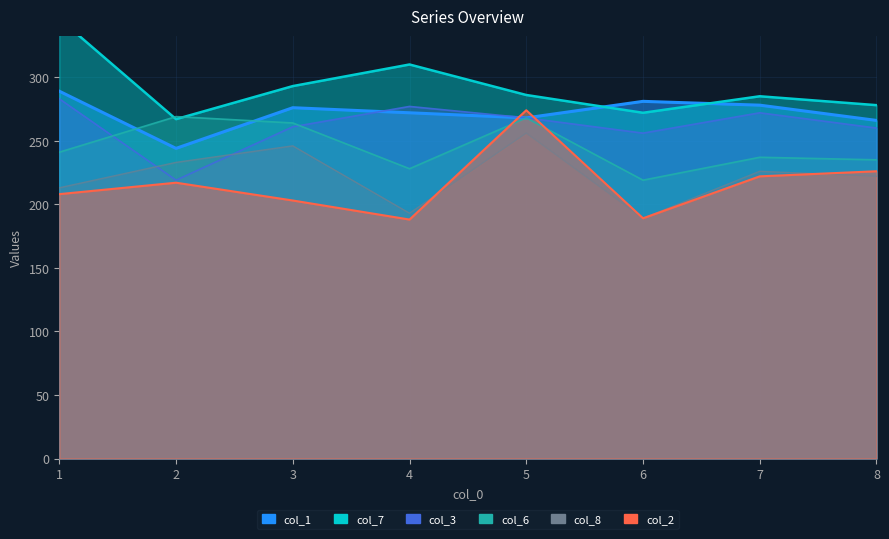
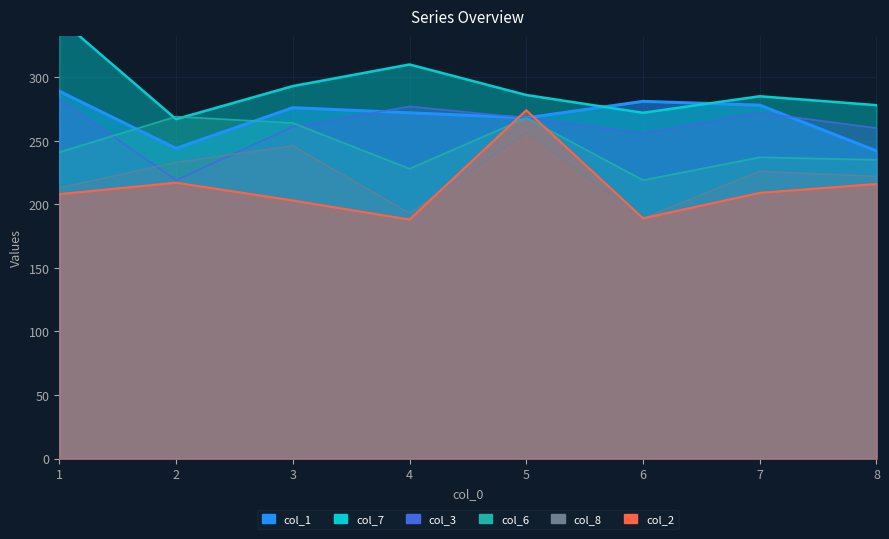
  {
    "col_1": {
      "1": 289,
      "2": 244,
      "3": 276,
      "4": 272,
      "6": 281,
      "7": 278,
-     "8": 266
+     "8": 242
    },
    "col_2": {
      "1": 208,
      "3": 203,
      "4": 188,
      "5": 274,
-     "7": 222,
-     "8": 226
+     "7": 209,
+     "8": 216
    }
  }
